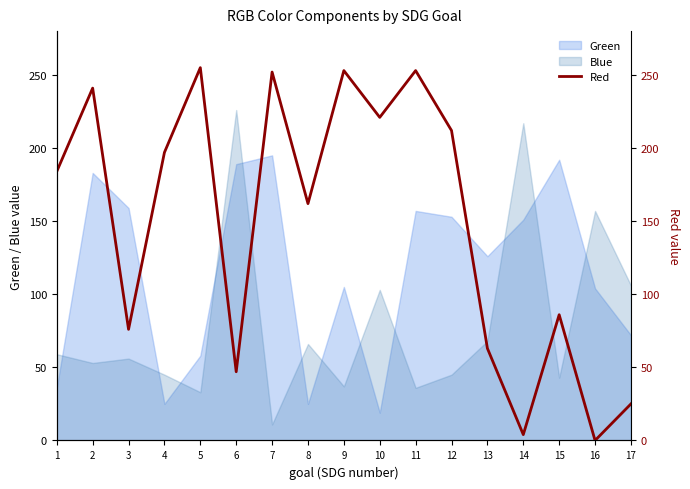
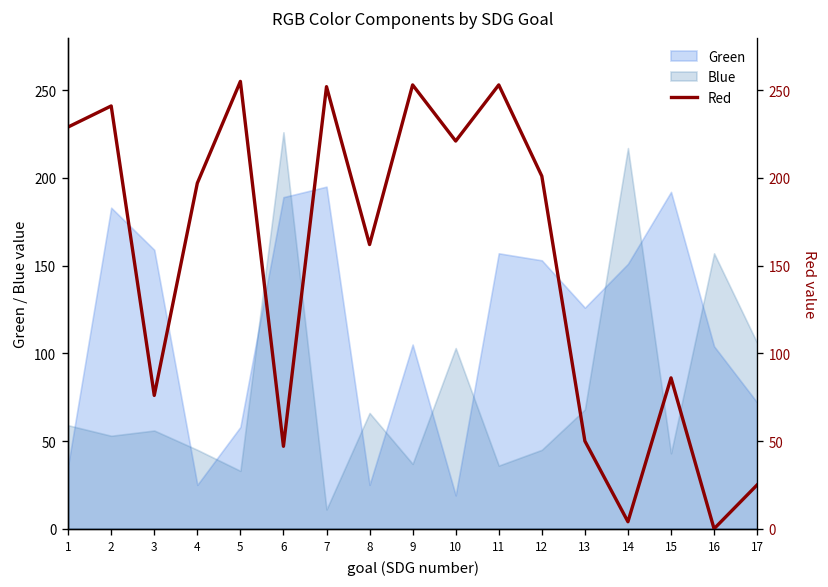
  {
    "Red": {
-     "1": 184,
+     "1": 229,
      "2": 241,
      "3": 76,
      "4": 197,
      "5": 255,
      "6": 47,
      "7": 252,
      "8": 162,
      "9": 253,
      "10": 221,
      "11": 253,
-     "12": 212,
-     "13": 63,
+     "12": 201,
+     "13": 50,
      "14": 4,
      "15": 86,
      "16": 0,
      "17": 25
    }
  }
